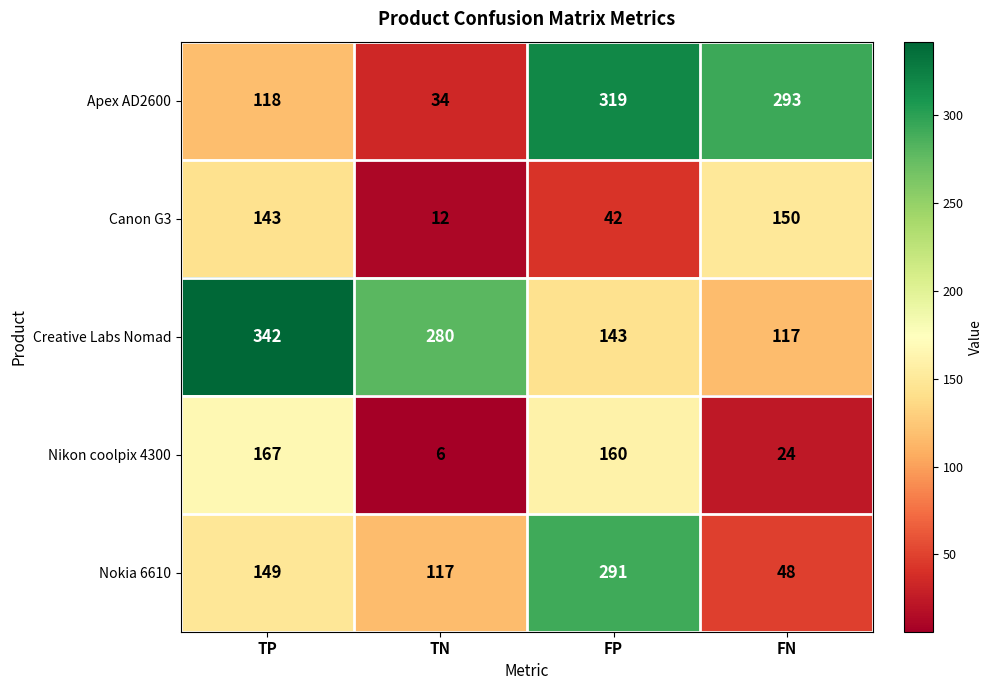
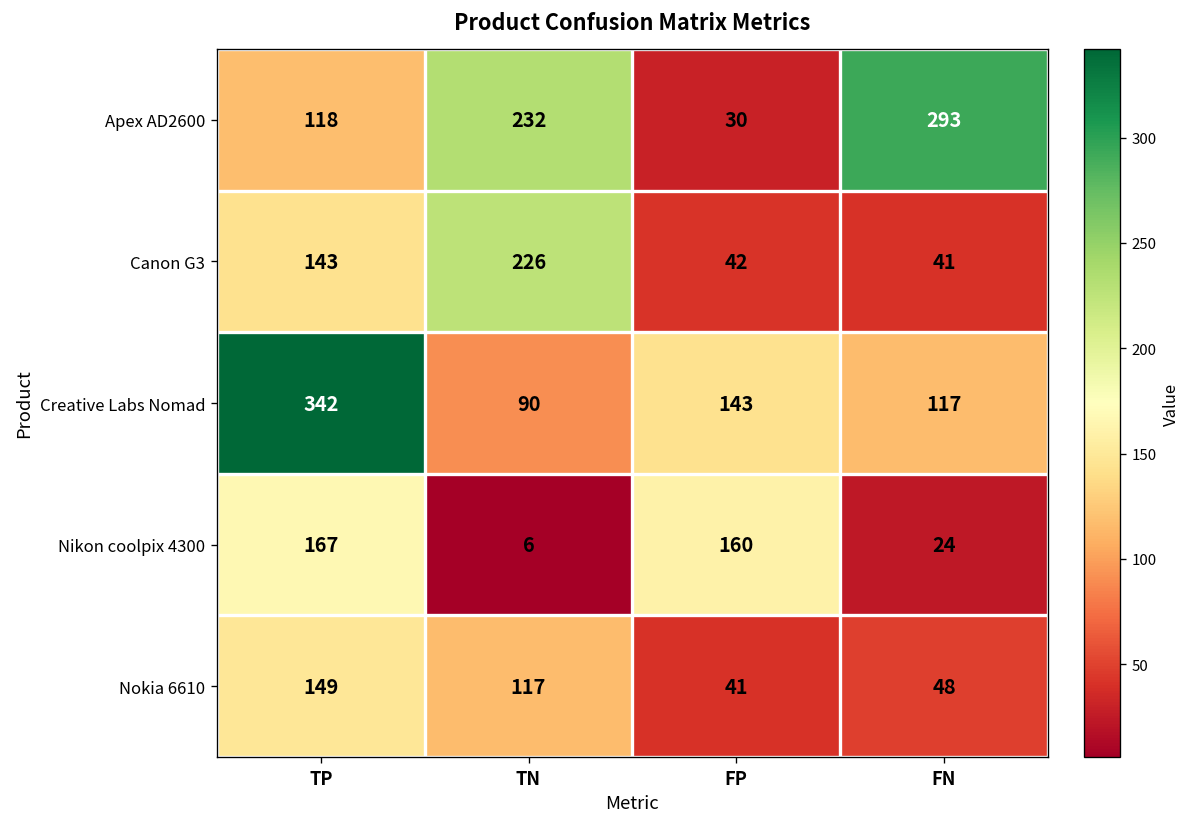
  {
    "Apex AD2600": {
      "TP": 118,
-     "TN": 34,
-     "FP": 319,
+     "TN": 232,
+     "FP": 30,
      "FN": 293
    },
    "Canon G3": {
      "TP": 143,
-     "TN": 12,
+     "TN": 226,
      "FP": 42,
-     "FN": 150
+     "FN": 41
    },
    "Creative Labs Nomad": {
      "TP": 342,
-     "TN": 280,
+     "TN": 90,
      "FP": 143,
      "FN": 117
    },
    "Nikon coolpix 4300": {
      "TP": 167,
      "TN": 6,
      "FP": 160,
      "FN": 24
    },
    "Nokia 6610": {
      "TP": 149,
      "TN": 117,
-     "FP": 291,
+     "FP": 41,
      "FN": 48
    }
  }
